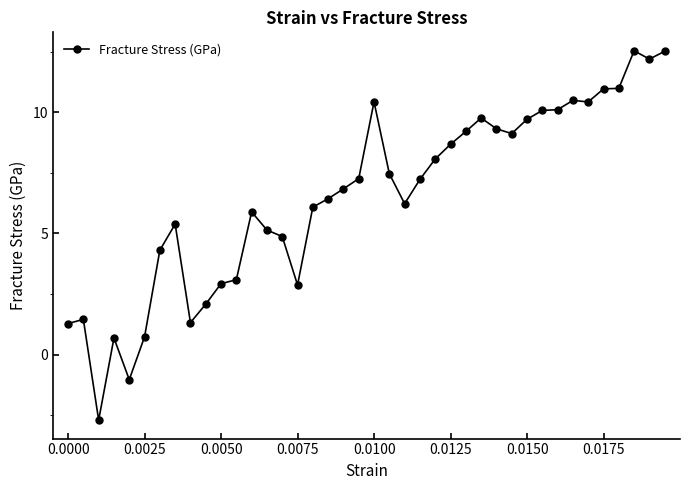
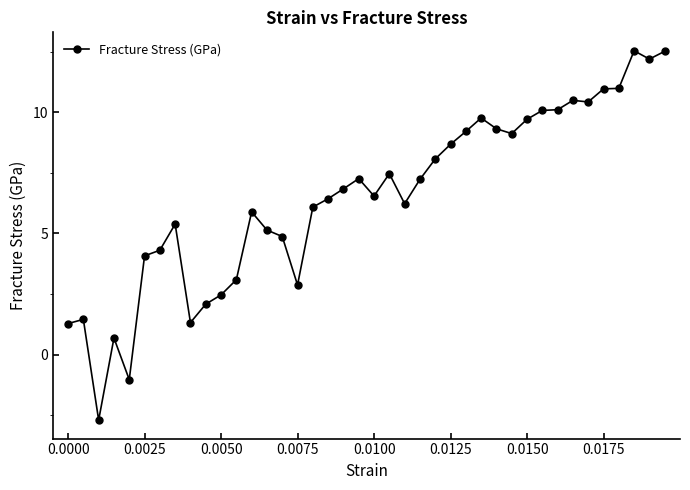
  {
    "0.0000": 1.3,
-   "0.0025": 0.7,
-   "0.0050": 2.9,
+   "0.0025": 4.1,
+   "0.0050": 2.5,
    "0.0075": 2.9,
-   "0.0100": 10.4,
+   "0.0100": 6.5,
    "0.0125": 8.7,
    "0.0150": 9.7,
    "0.0175": 11.0
  }
